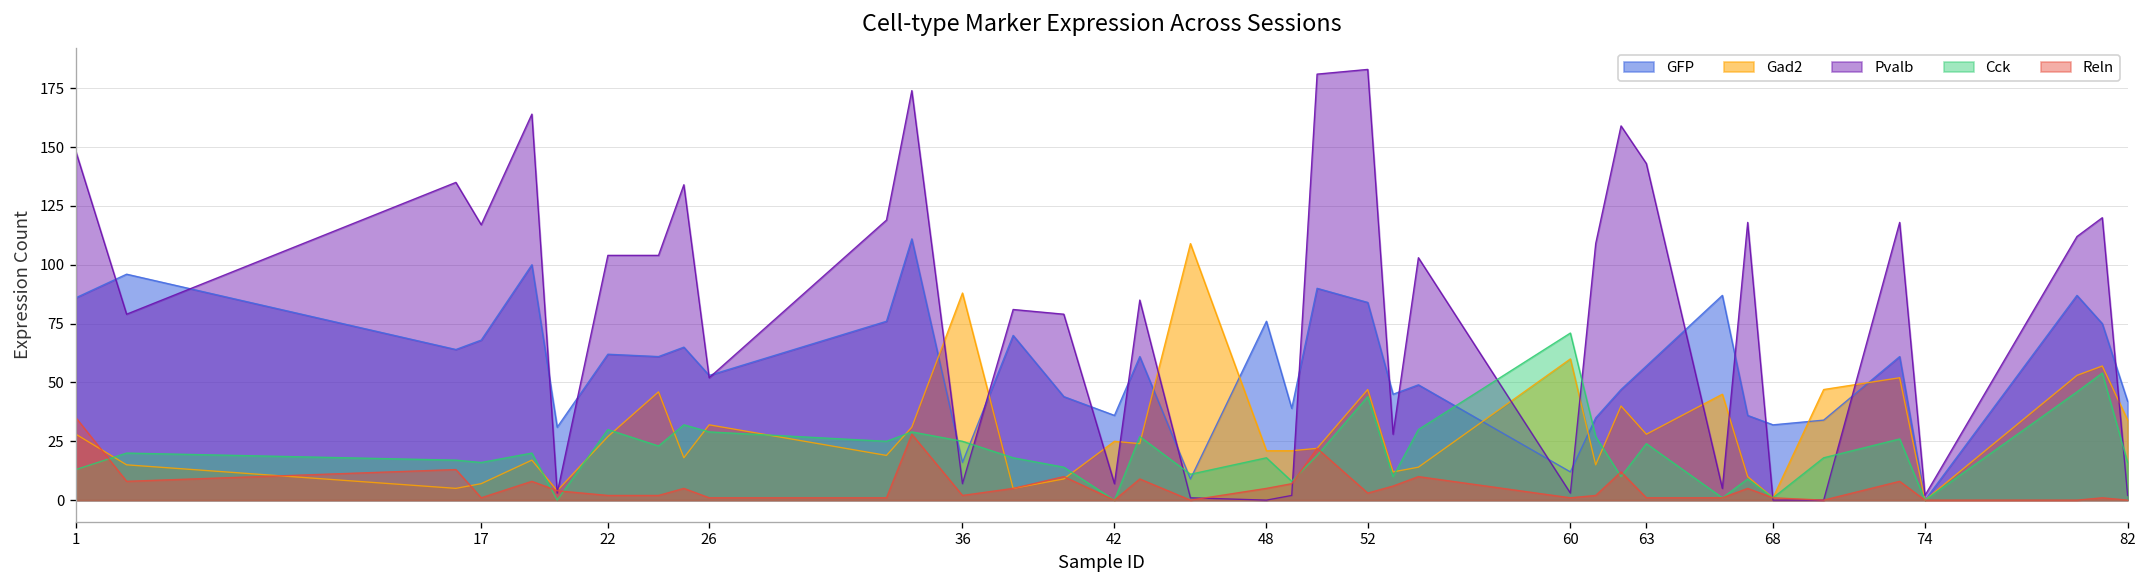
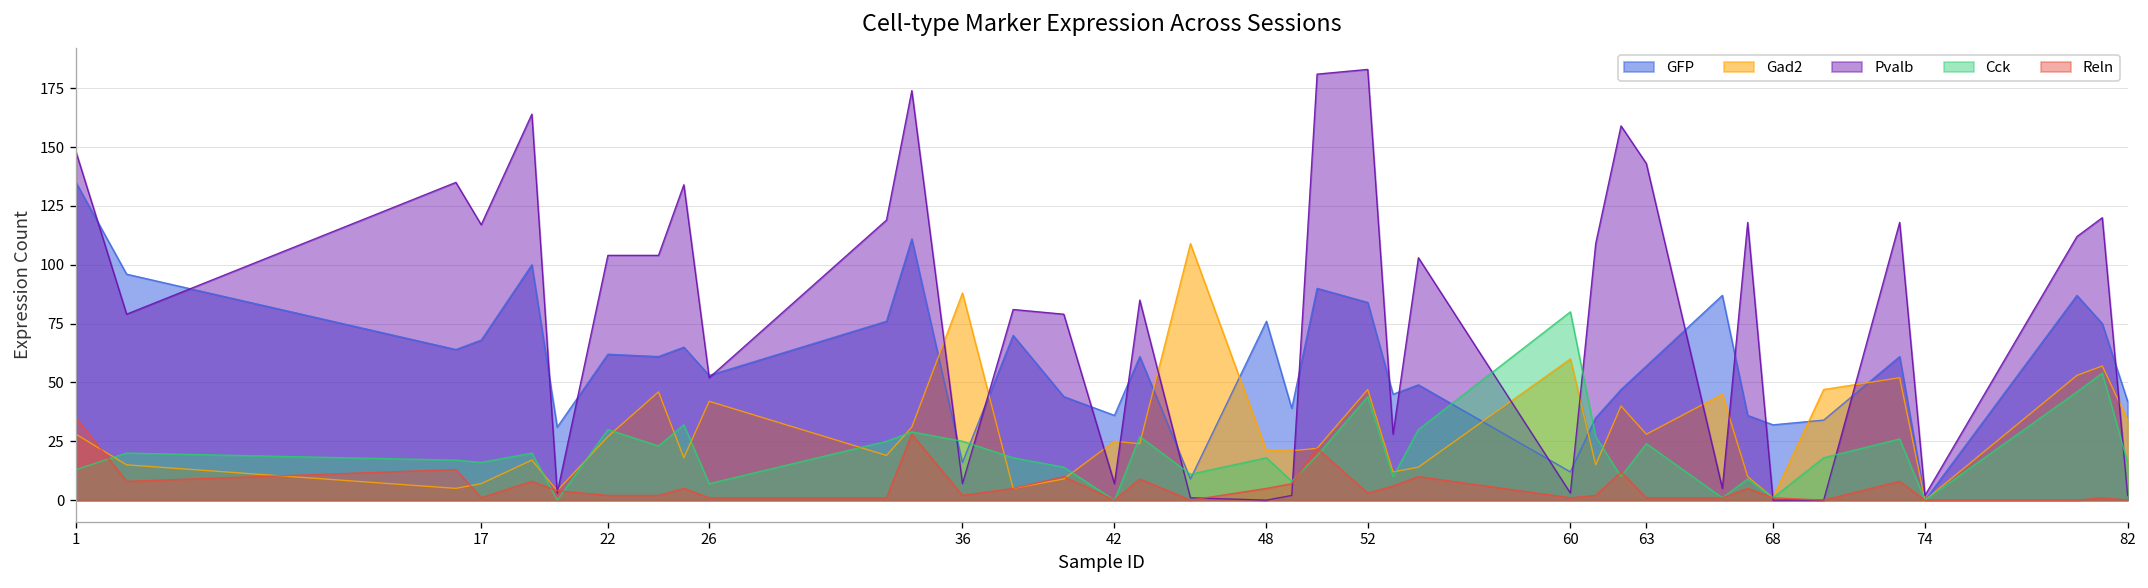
  {
    "GFP": {
-     "1": 86,
+     "1": 135,
      "17": 68,
      "22": 62,
      "36": 16,
      "42": 36,
      "48": 76,
      "52": 84,
      "60": 12,
      "63": 57,
      "68": 32,
      "82": 42
    },
    "Gad2": {
      "1": 28,
      "17": 7,
      "22": 27,
-     "26": 32,
+     "26": 42,
      "36": 88,
      "42": 25,
      "48": 21,
      "52": 47,
      "60": 60,
      "63": 28,
      "82": 34
    },
    "Pvalb": {
      "1": 148,
      "17": 117,
      "22": 104,
      "36": 7,
      "42": 7,
      "48": 0,
      "52": 183,
      "60": 3,
      "63": 143,
      "74": 2,
      "82": 2
    },
    "Cck": {
      "1": 13,
      "17": 16,
      "22": 30,
-     "26": 29,
+     "26": 7,
      "36": 25,
      "48": 18,
      "52": 44,
-     "60": 71,
+     "60": 80,
      "63": 24,
      "82": 16
    },
    "Reln": {
      "1": 35,
      "17": 1,
      "22": 2,
      "26": 1,
      "36": 2,
      "48": 5,
      "52": 3,
      "60": 1,
      "63": 1,
      "82": 0
    }
  }
